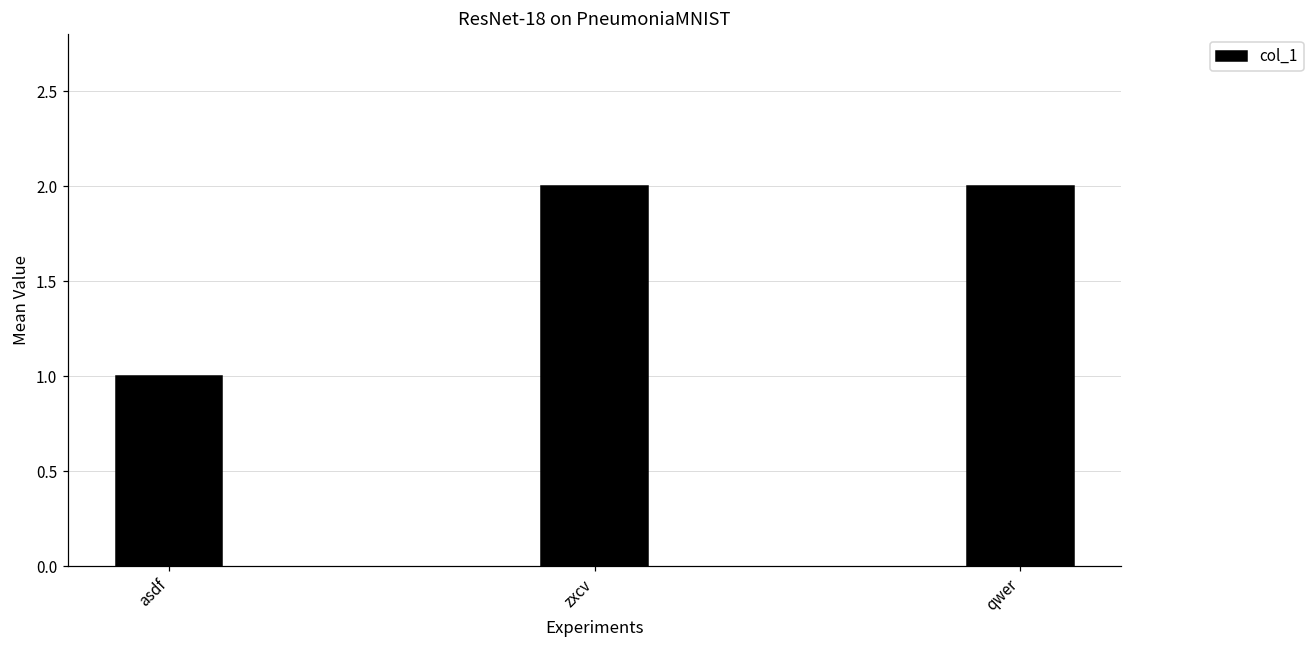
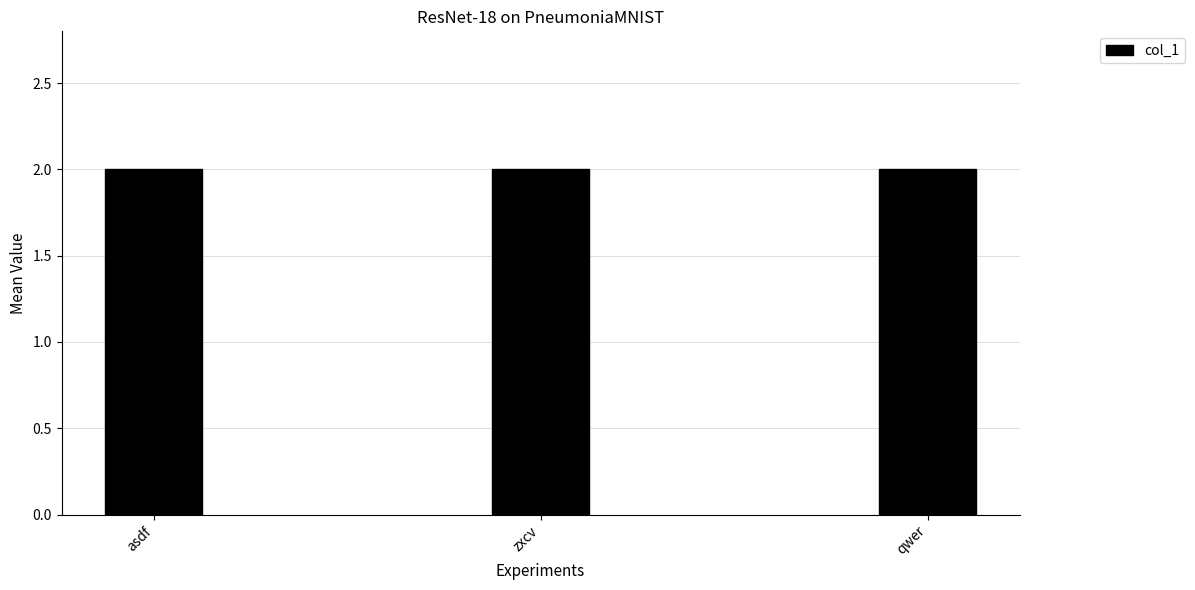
  {
-   "asdf": 1,
+   "asdf": 2,
    "zxcv": 2,
    "qwer": 2
  }
